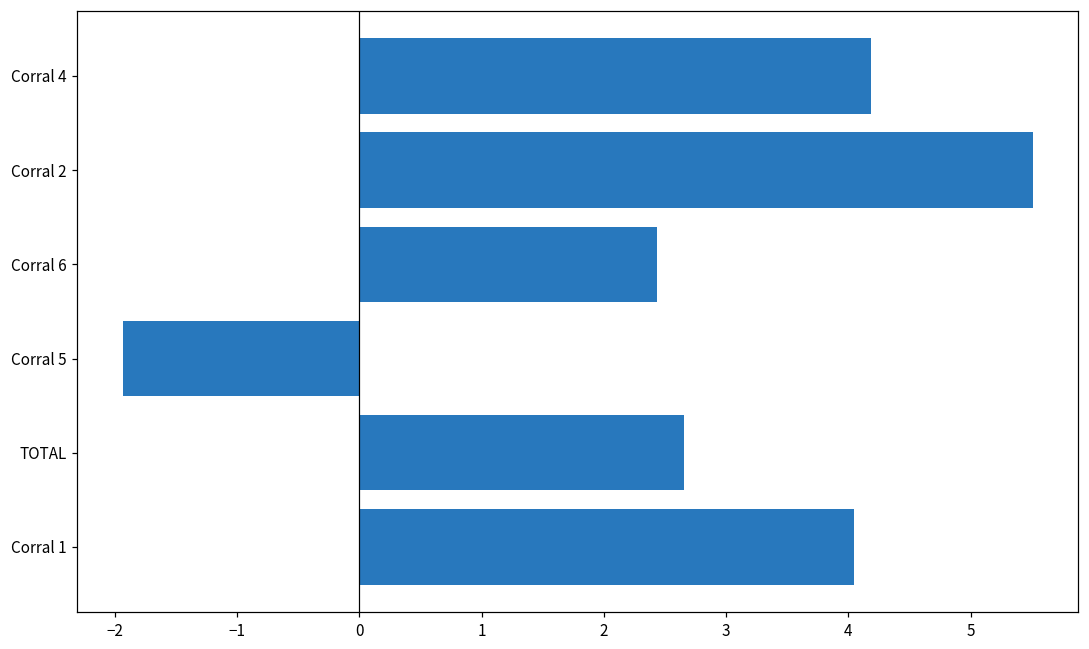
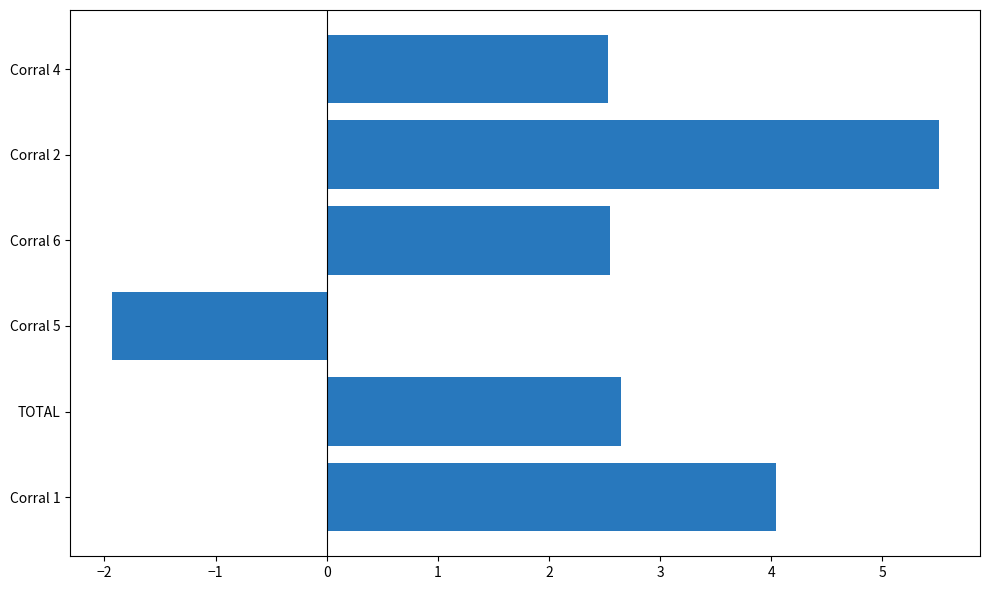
  {
-   "Corral 4": 4.19,
+   "Corral 4": 2.53,
    "Corral 2": 5.51,
-   "Corral 6": 2.44,
+   "Corral 6": 2.55,
    "Corral 5": -1.93,
    "TOTAL": 2.65,
    "Corral 1": 4.05
  }
